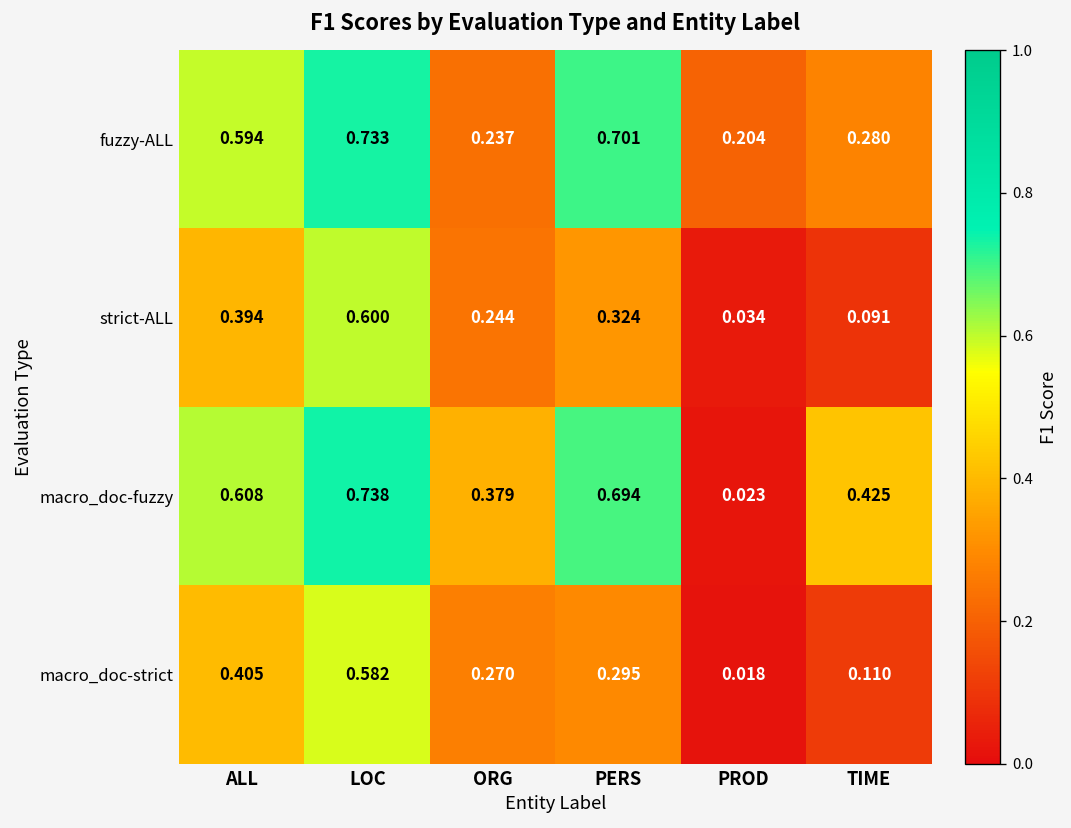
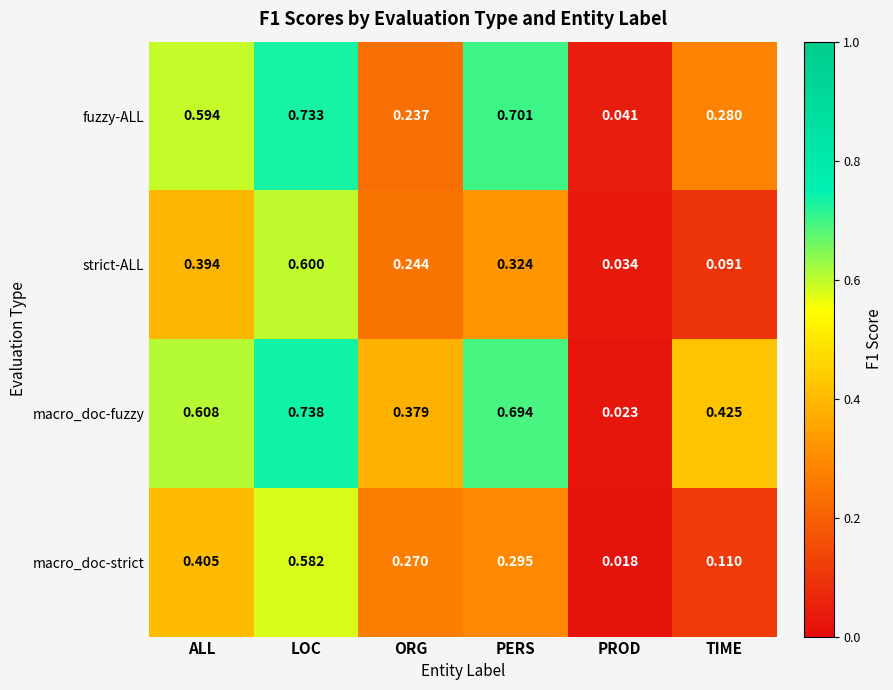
  {
    "fuzzy-ALL": {
      "ALL": 0.594,
      "LOC": 0.733,
      "ORG": 0.237,
      "PERS": 0.701,
-     "PROD": 0.204,
+     "PROD": 0.041,
      "TIME": 0.280
    },
    "strict-ALL": {
      "ALL": 0.394,
      "LOC": 0.600,
      "ORG": 0.244,
      "PERS": 0.324,
      "PROD": 0.034,
      "TIME": 0.091
    },
    "macro_doc-fuzzy": {
      "ALL": 0.608,
      "LOC": 0.738,
      "ORG": 0.379,
      "PERS": 0.694,
      "PROD": 0.023,
      "TIME": 0.425
    },
    "macro_doc-strict": {
      "ALL": 0.405,
      "LOC": 0.582,
      "ORG": 0.270,
      "PERS": 0.295,
      "PROD": 0.018,
      "TIME": 0.110
    }
  }
